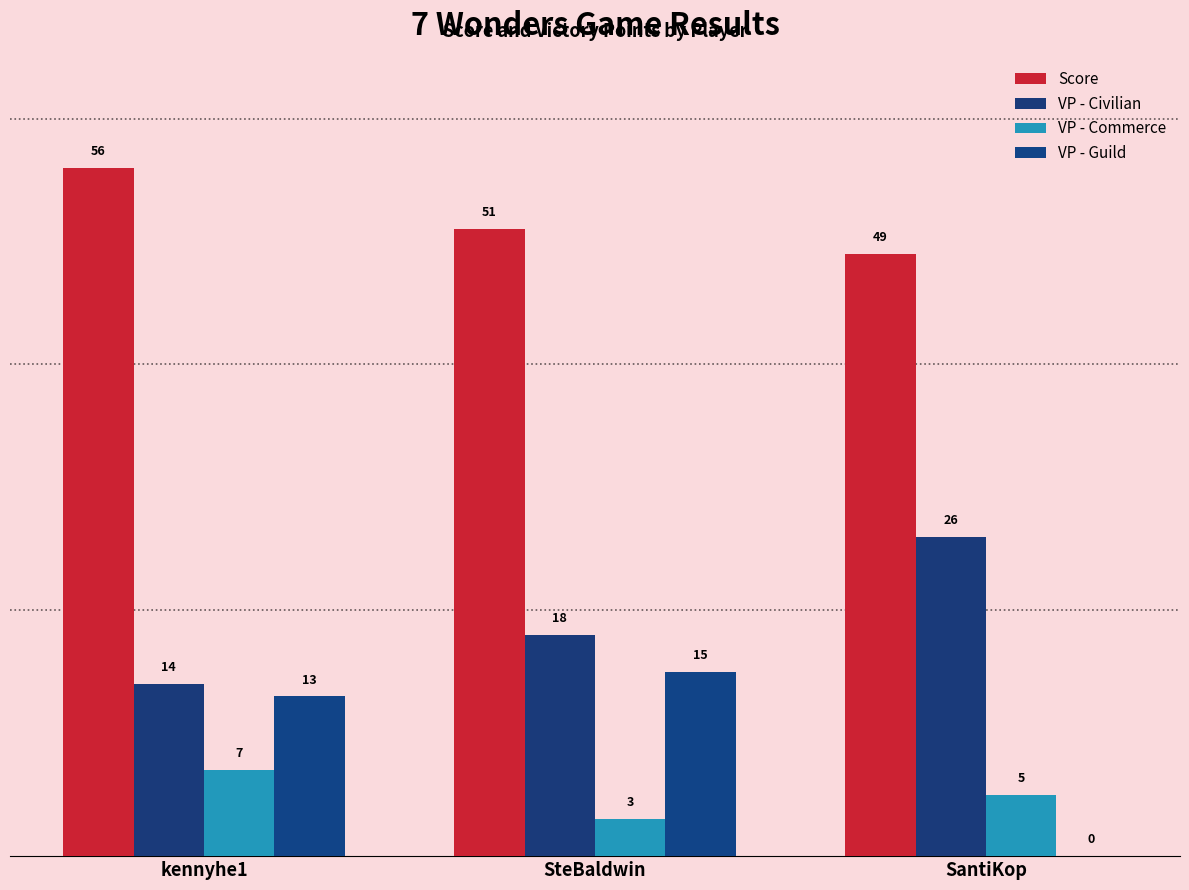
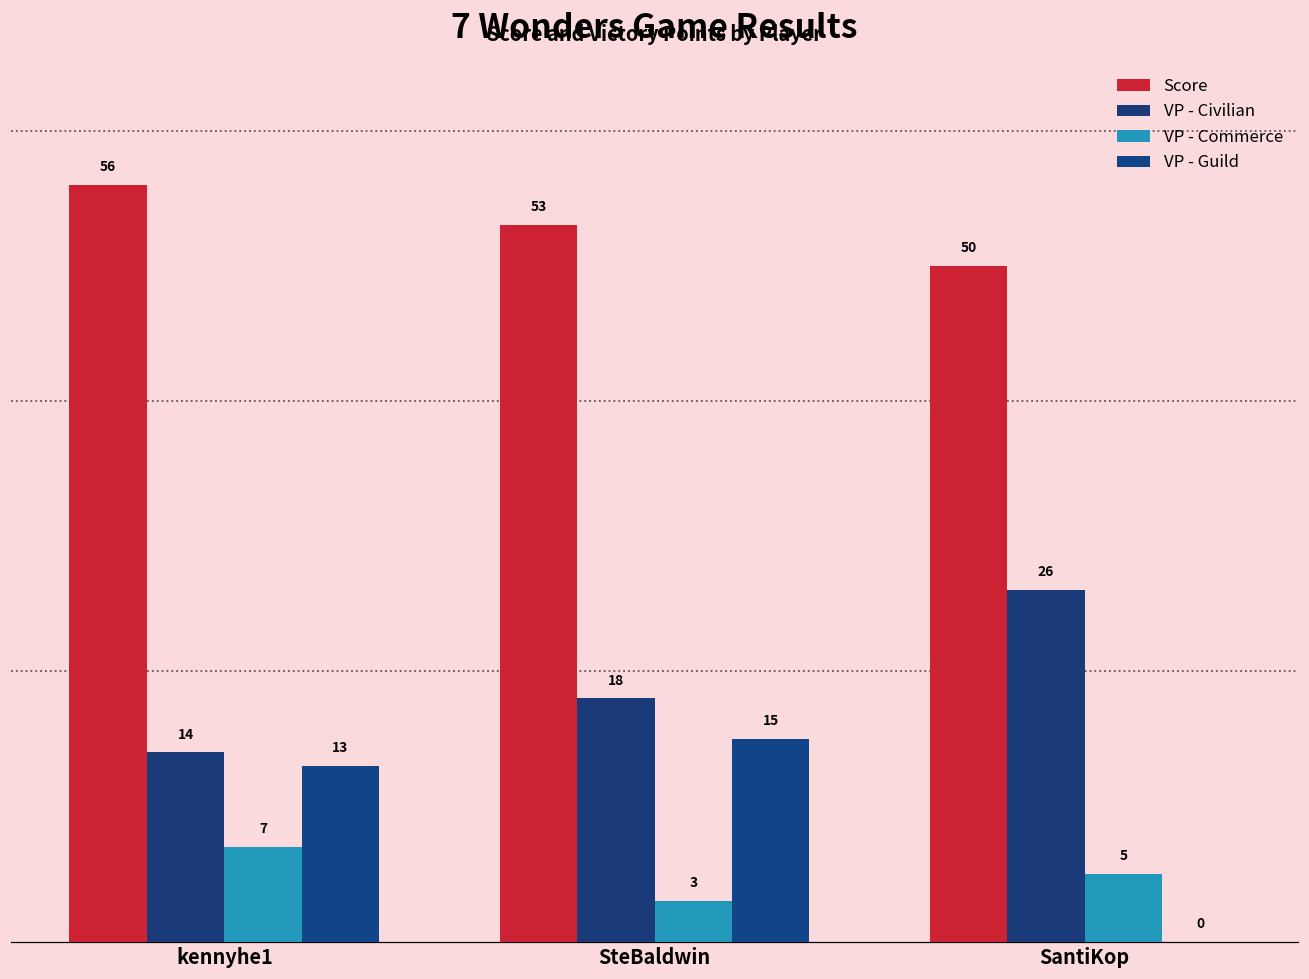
  {
    "Score": {
      "kennyhe1": 56,
-     "SteBaldwin": 51,
-     "SantiKop": 49
+     "SteBaldwin": 53,
+     "SantiKop": 50
    },
    "VP - Commerce": {
      "kennyhe1": 7,
      "SteBaldwin": 3,
      "SantiKop": 5
    }
  }
